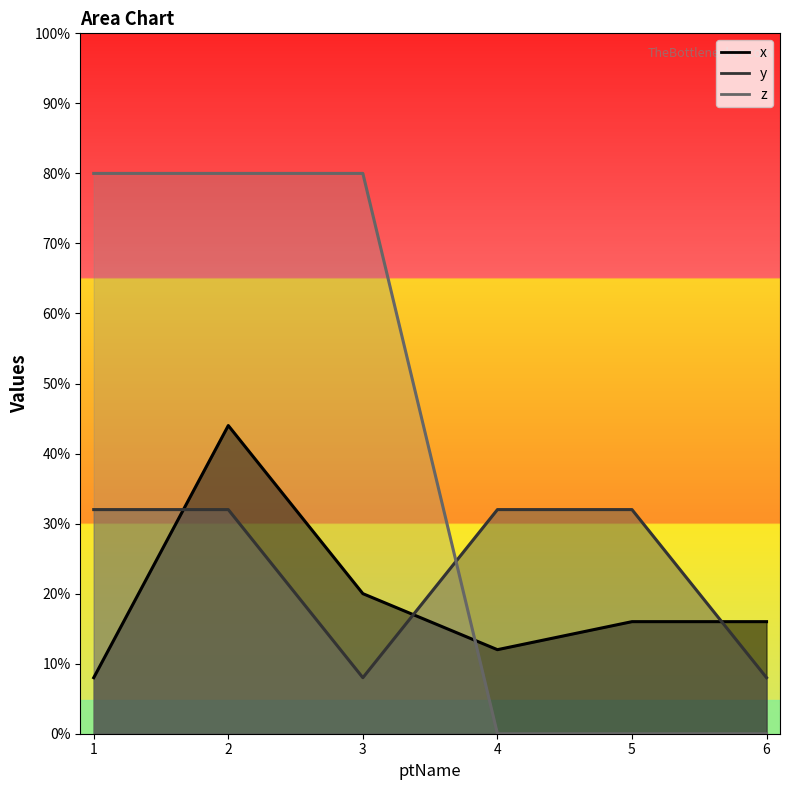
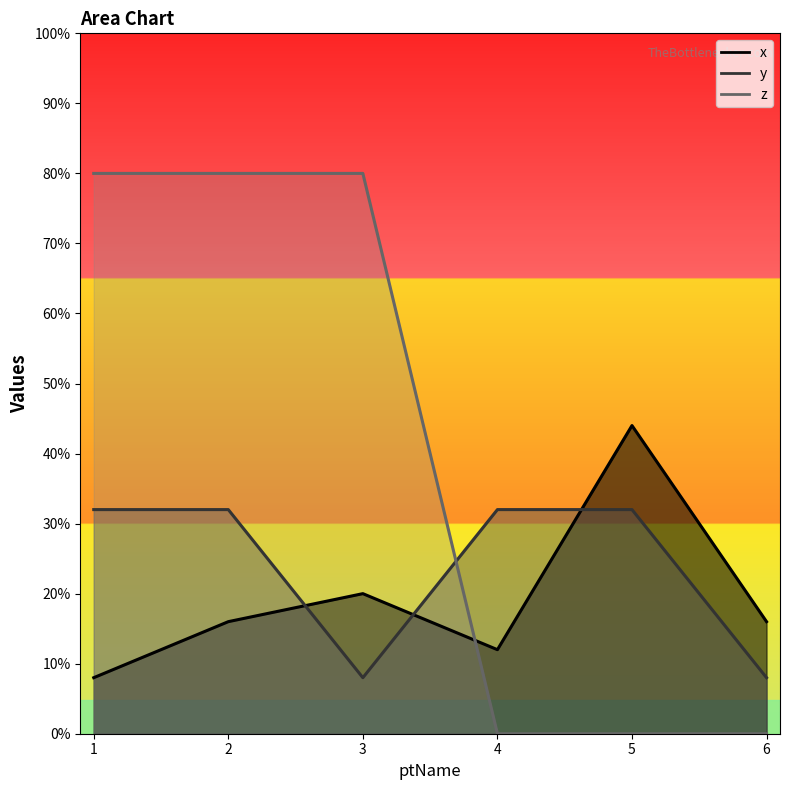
  {
    "x": {
      "1": "8%",
-     "2": "44%",
+     "2": "16%",
      "3": "20%",
      "4": "12%",
-     "5": "16%",
+     "5": "44%",
      "6": "16%"
    }
  }
